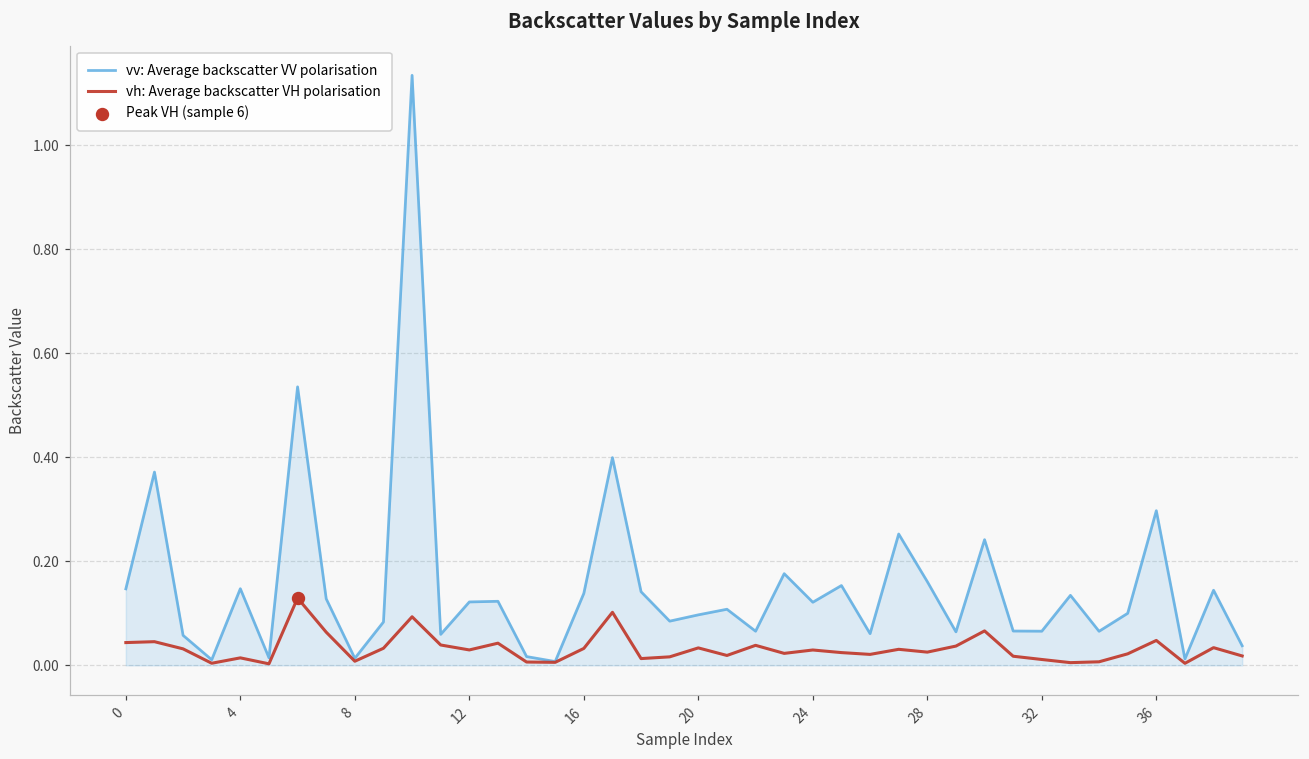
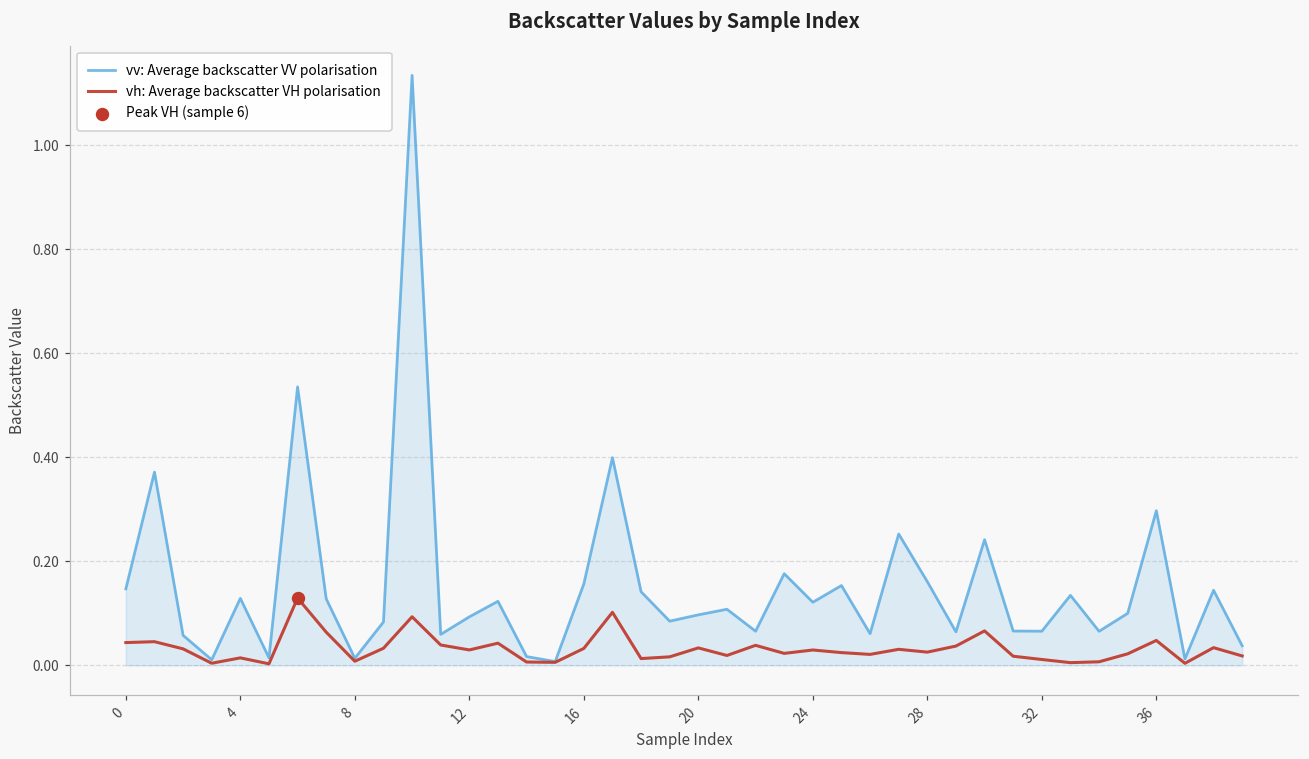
  {
    "vv: Average backscatter VV polarisation": {
      "0": 0.15,
-     "4": 0.15,
+     "4": 0.13,
      "8": 0.01,
-     "12": 0.12,
-     "16": 0.14,
+     "12": 0.09,
+     "16": 0.16,
      "20": 0.10,
      "24": 0.12,
      "28": 0.16,
      "32": 0.07,
      "36": 0.30
    }
  }
